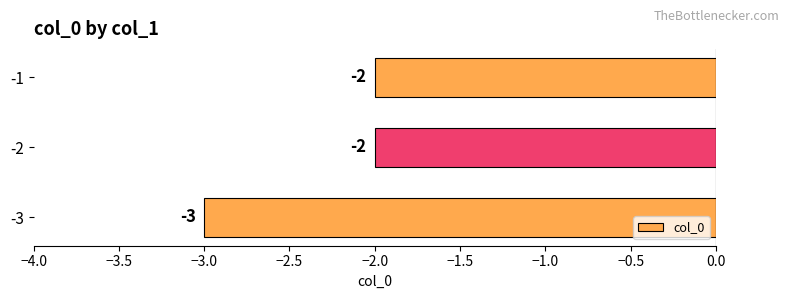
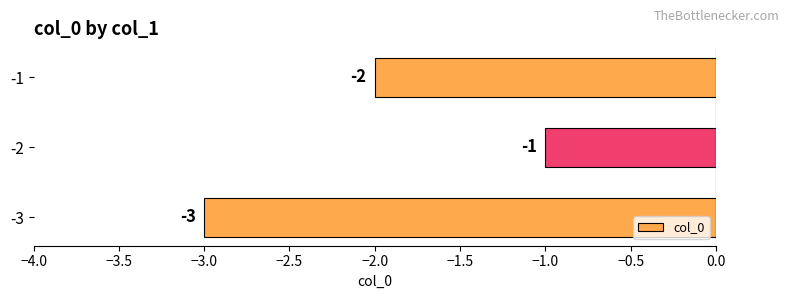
  {
    "-1": -2,
-   "-2": -2,
+   "-2": -1,
    "-3": -3
  }
